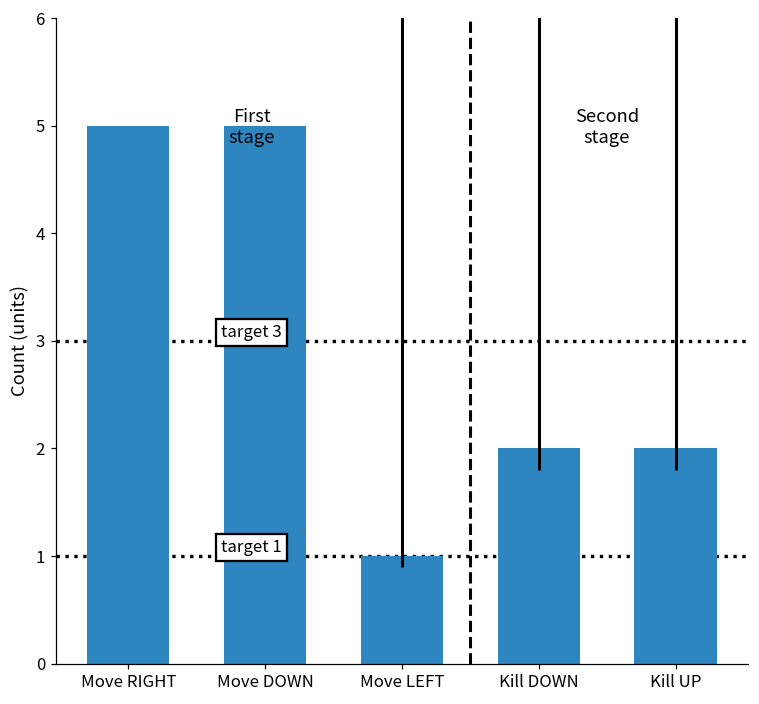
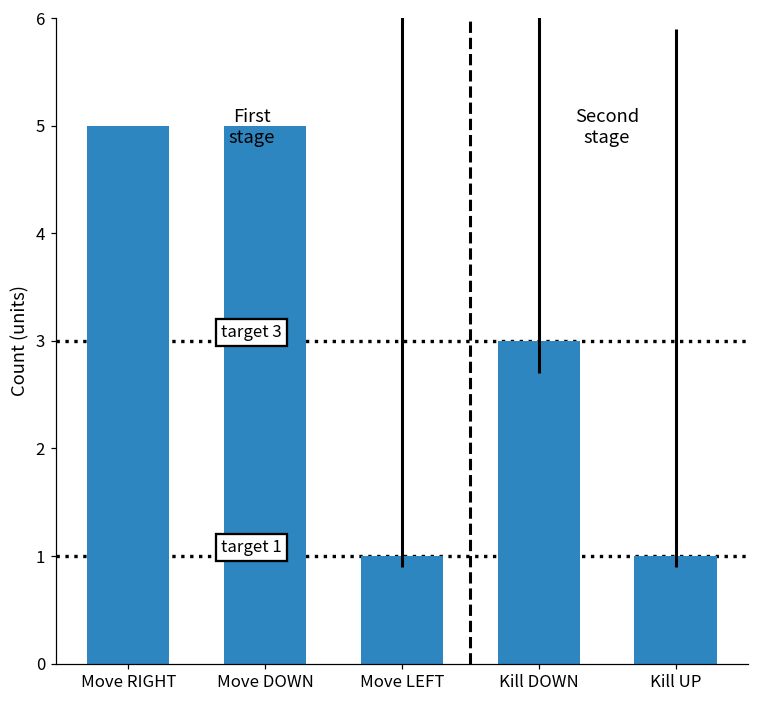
  {
    "Move RIGHT": 5,
    "Move LEFT": 1,
-   "Kill DOWN": 2,
-   "Kill UP": 2
+   "Kill DOWN": 3,
+   "Kill UP": 1
  }
